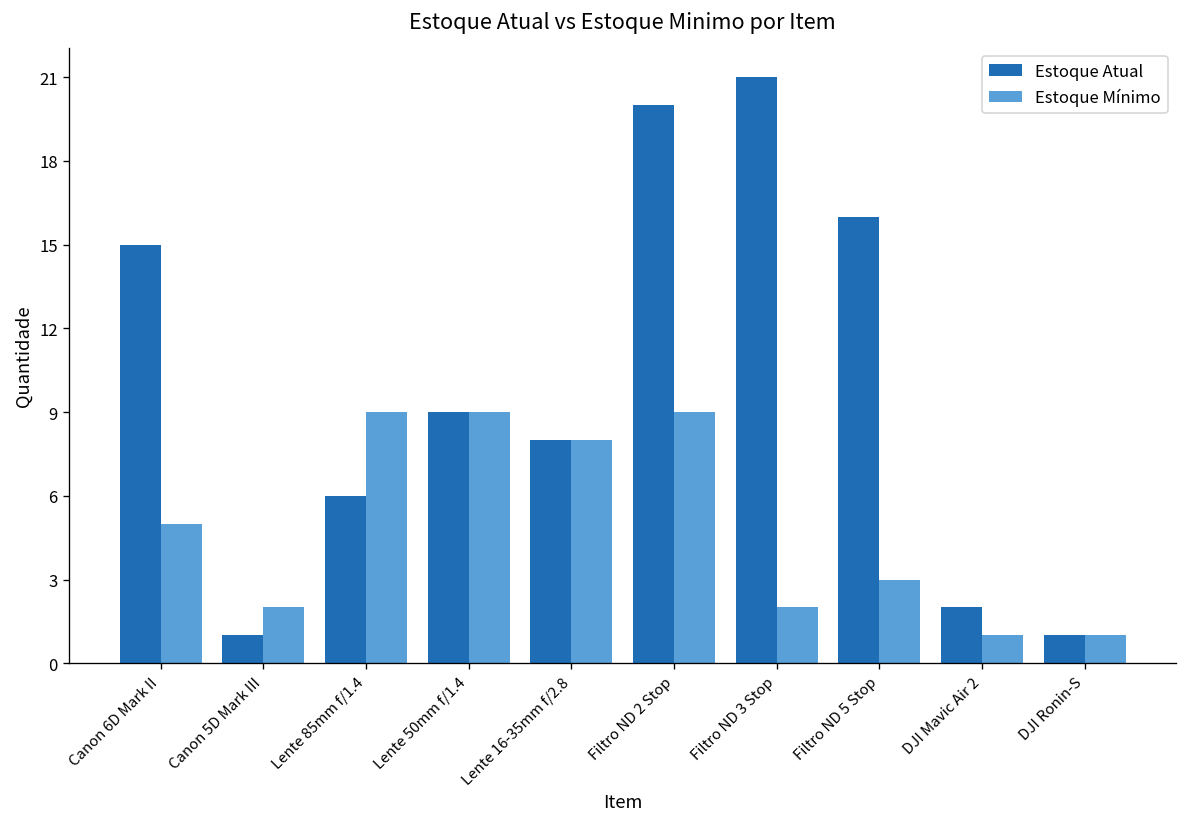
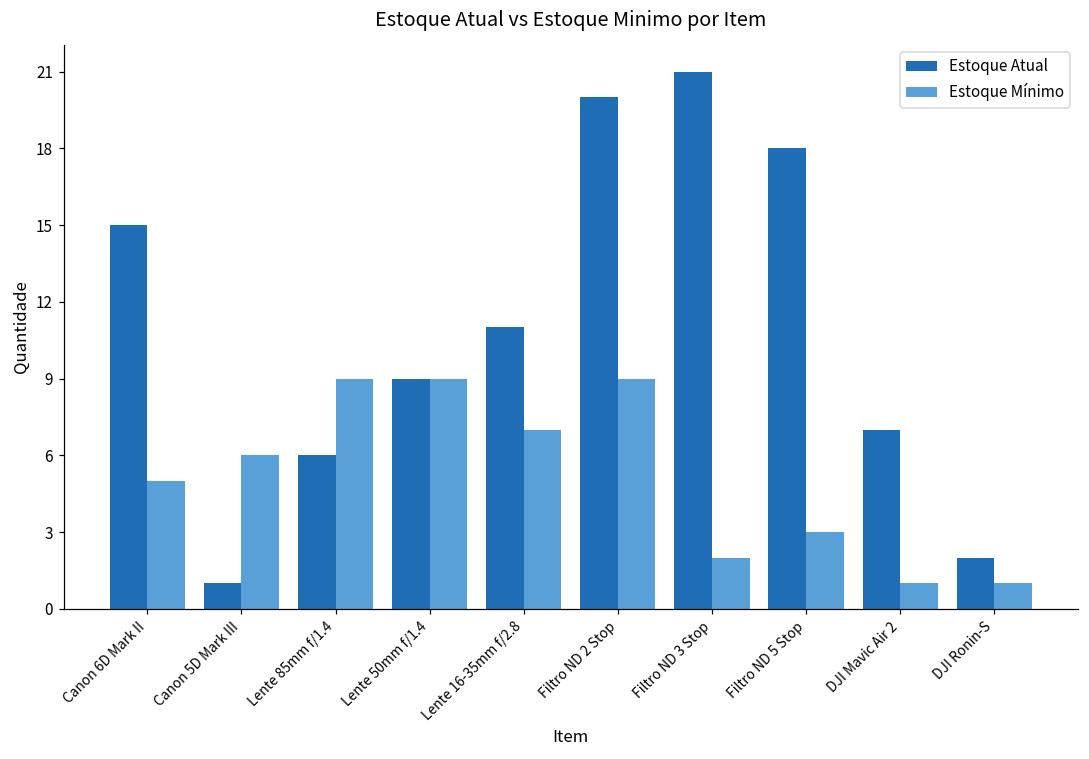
  {
    "Estoque Atual": {
      "Canon 6D Mark II": 15,
      "Canon 5D Mark III": 1,
      "Lente 85mm f/1.4": 6,
      "Lente 50mm f/1.4": 9,
-     "Lente 16-35mm f/2.8": 8,
+     "Lente 16-35mm f/2.8": 11,
      "Filtro ND 2 Stop": 20,
      "Filtro ND 3 Stop": 21,
-     "Filtro ND 5 Stop": 16,
-     "DJI Mavic Air 2": 2,
-     "DJI Ronin-S": 1
+     "Filtro ND 5 Stop": 18,
+     "DJI Mavic Air 2": 7,
+     "DJI Ronin-S": 2
    },
    "Estoque Mínimo": {
      "Canon 6D Mark II": 5,
-     "Canon 5D Mark III": 2,
+     "Canon 5D Mark III": 6,
      "Lente 85mm f/1.4": 9,
      "Lente 50mm f/1.4": 9,
-     "Lente 16-35mm f/2.8": 8,
+     "Lente 16-35mm f/2.8": 7,
      "Filtro ND 2 Stop": 9,
      "Filtro ND 3 Stop": 2,
      "Filtro ND 5 Stop": 3,
      "DJI Mavic Air 2": 1,
      "DJI Ronin-S": 1
    }
  }
